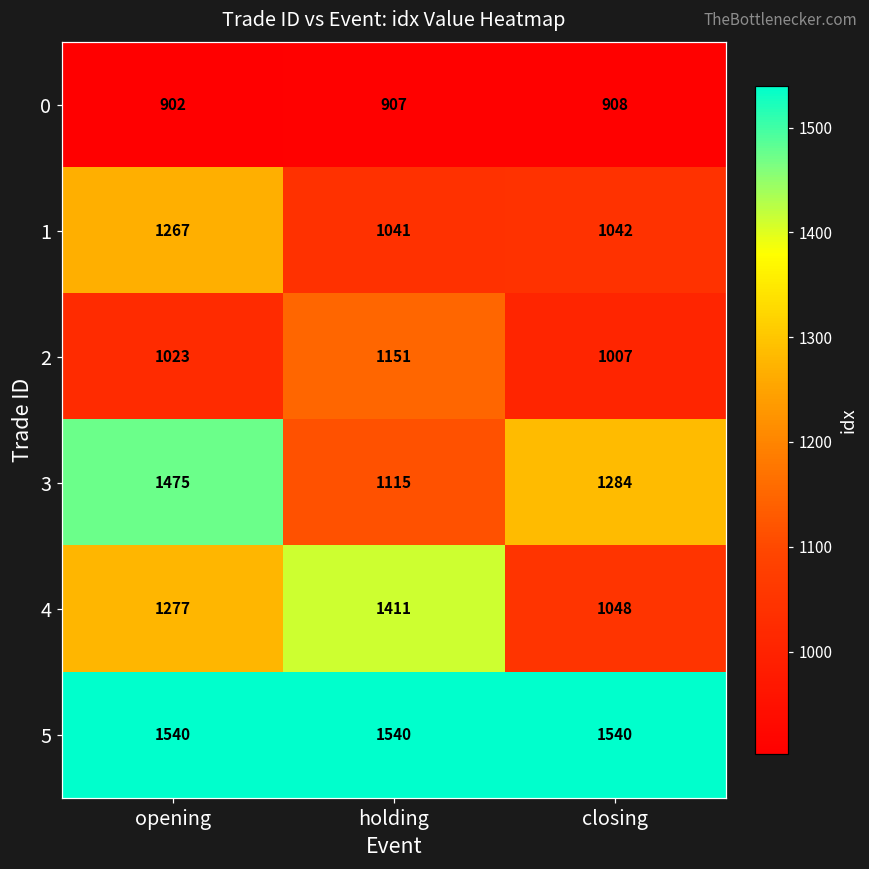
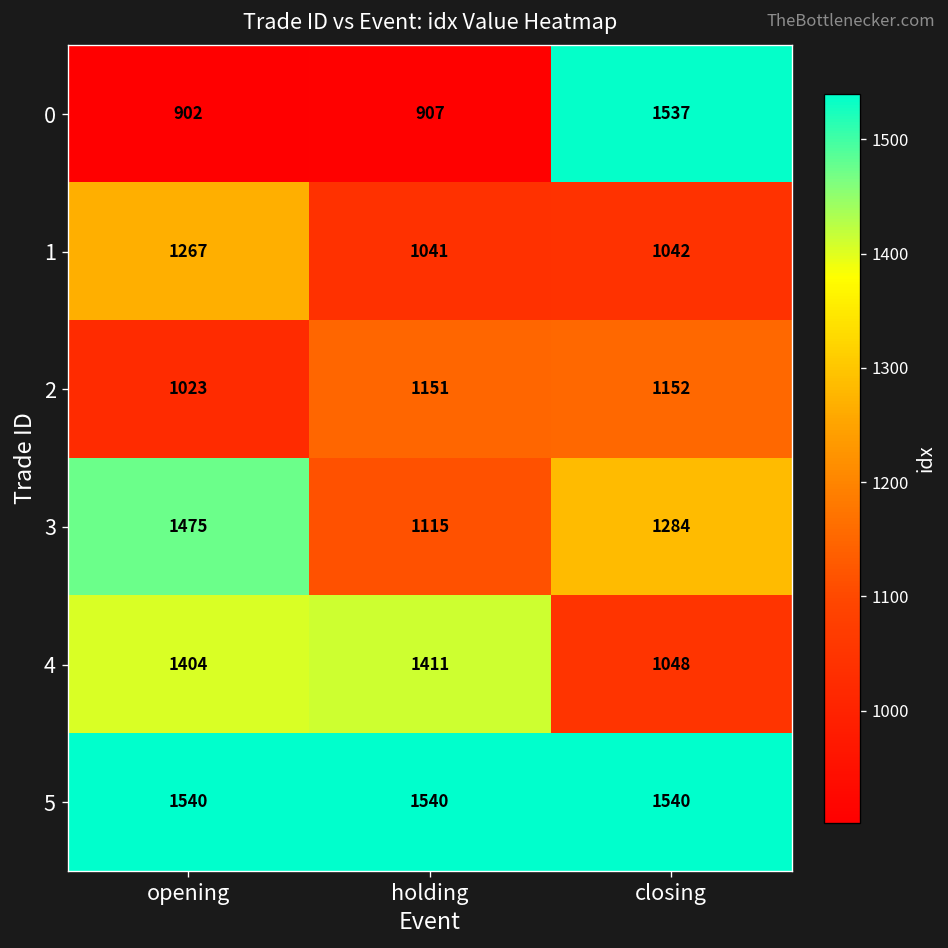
  {
    "0": {
      "opening": 902,
      "holding": 907,
-     "closing": 908
+     "closing": 1537
    },
    "1": {
      "opening": 1267,
      "holding": 1041,
      "closing": 1042
    },
    "2": {
      "opening": 1023,
      "holding": 1151,
-     "closing": 1007
+     "closing": 1152
    },
    "3": {
      "opening": 1475,
      "holding": 1115,
      "closing": 1284
    },
    "4": {
-     "opening": 1277,
+     "opening": 1404,
      "holding": 1411,
      "closing": 1048
    },
    "5": {
      "opening": 1540,
      "holding": 1540,
      "closing": 1540
    }
  }
